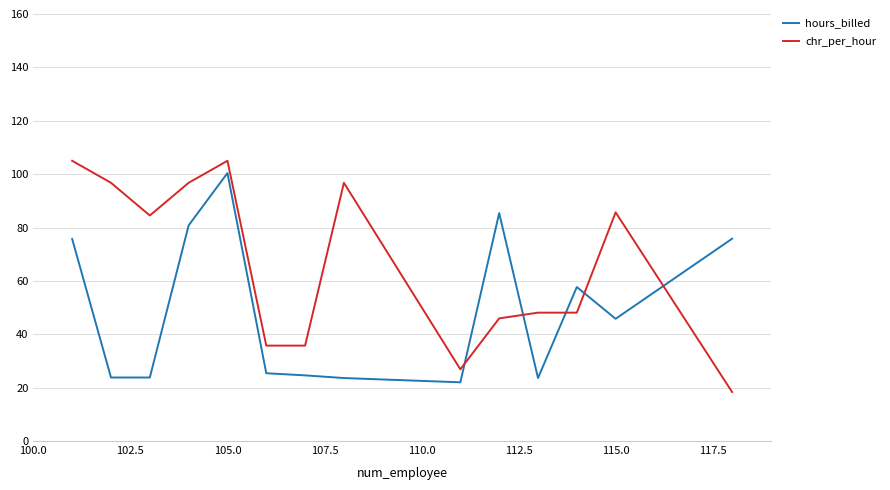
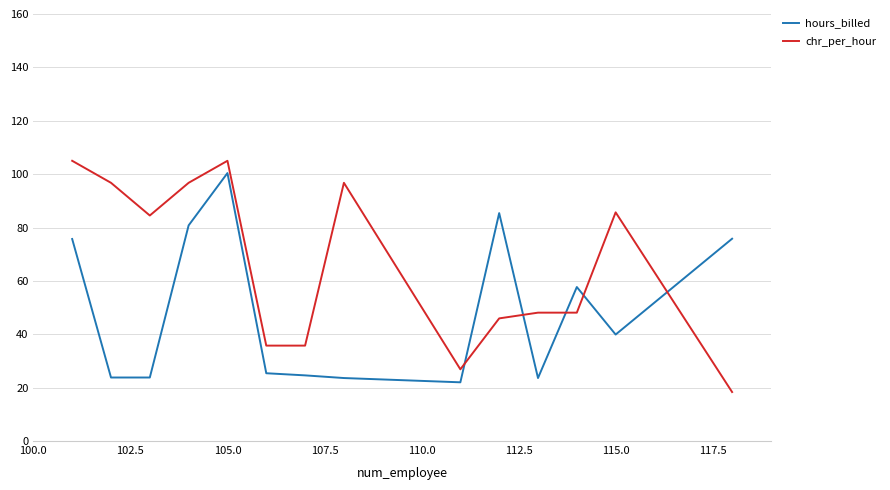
  {
    "hours_billed": {
      "105.0": 100,
-     "115.0": 46
+     "115.0": 40
    },
    "chr_per_hour": {
      "105.0": 105,
      "115.0": 86
    }
  }
